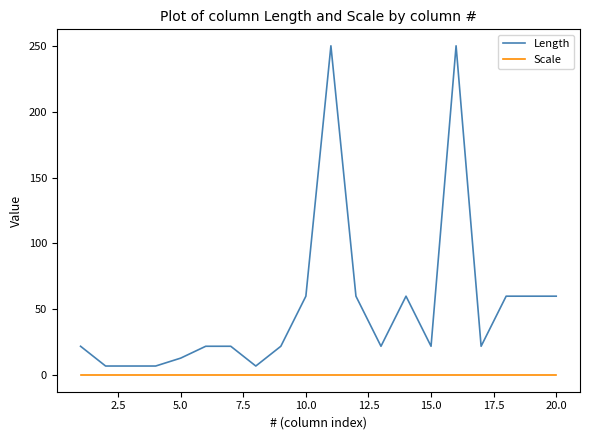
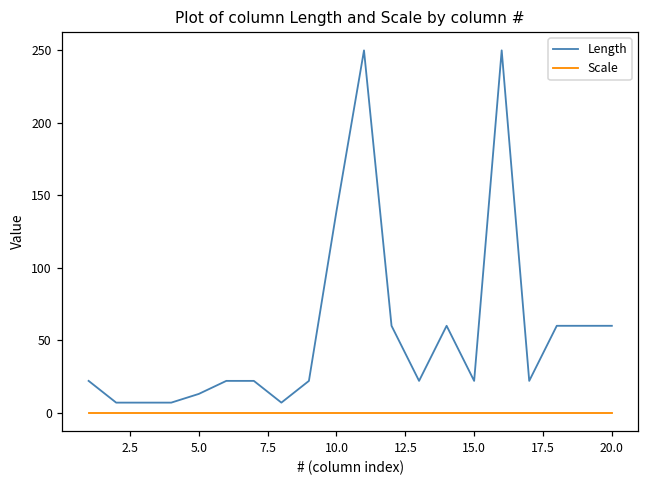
  {
    "Length": {
      "5.0": 13,
-     "10.0": 60,
+     "10.0": 139,
      "15.0": 22,
      "20.0": 60
    },
    "Scale": {
      "5.0": 0,
      "10.0": 0,
      "15.0": 0,
      "20.0": 0
    }
  }
